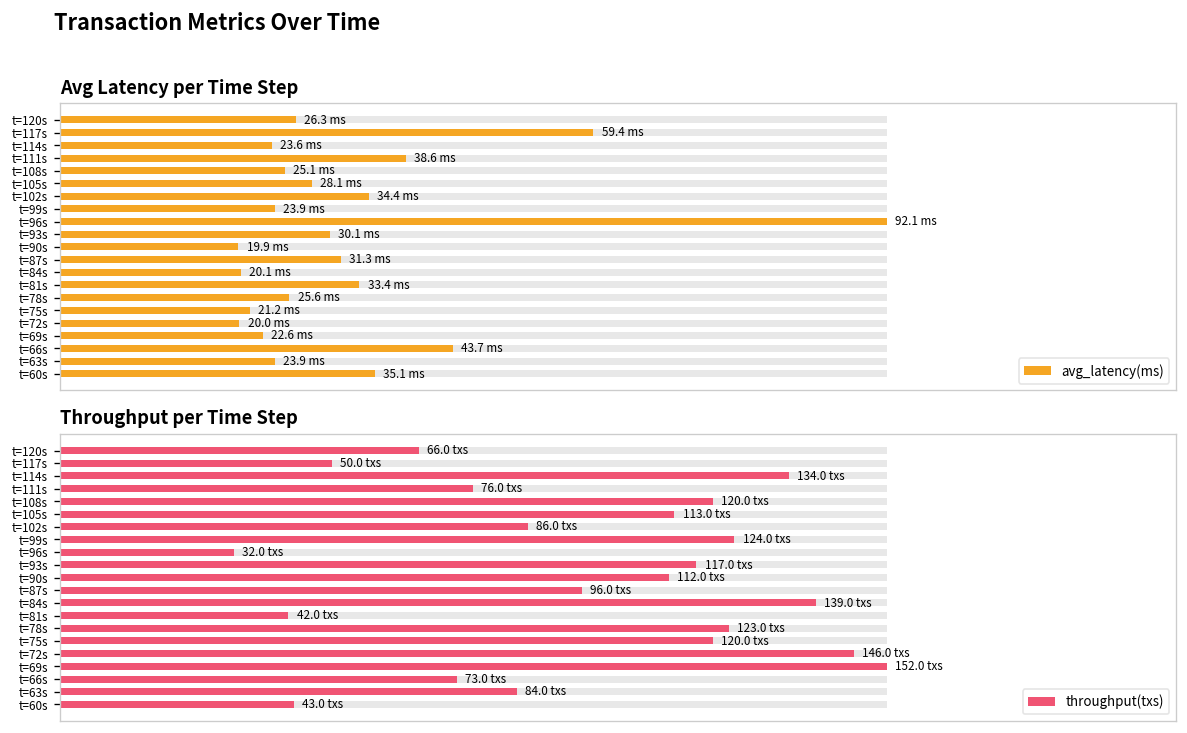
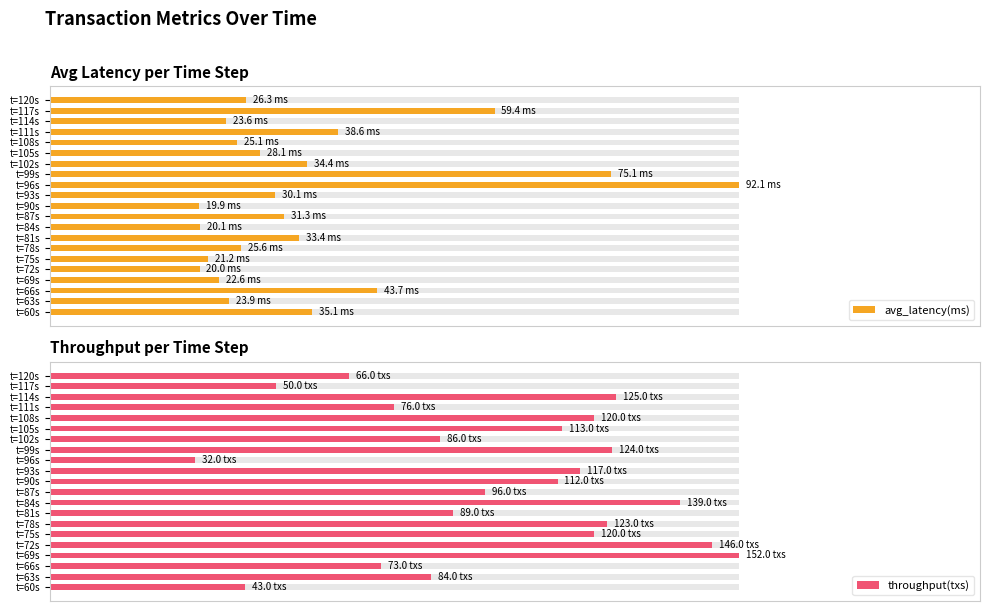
  {
    "Avg Latency per Time Step": {
      "avg_latency(ms)": {
-       "t=99s": 23.9
+       "t=99s": 75.1
      }
    },
    "Throughput per Time Step": {
      "throughput(txs)": {
-       "t=114s": 134.0,
-       "t=81s": 42.0
+       "t=114s": 125.0,
+       "t=81s": 89.0
      }
    }
  }
